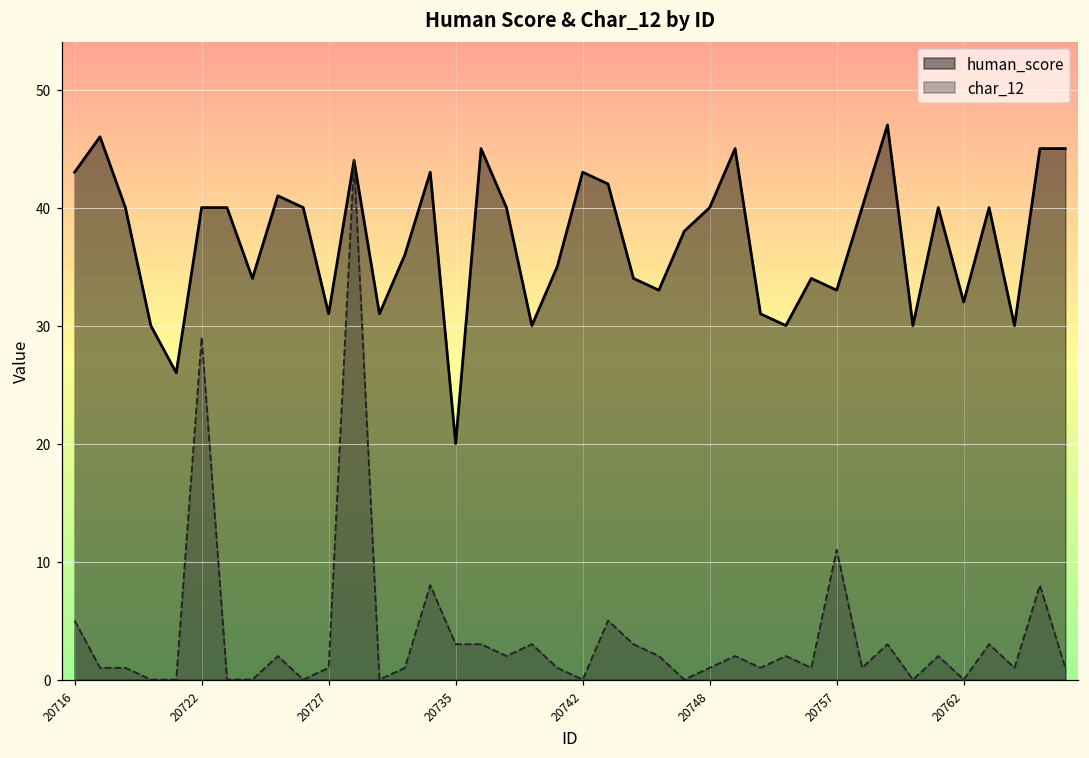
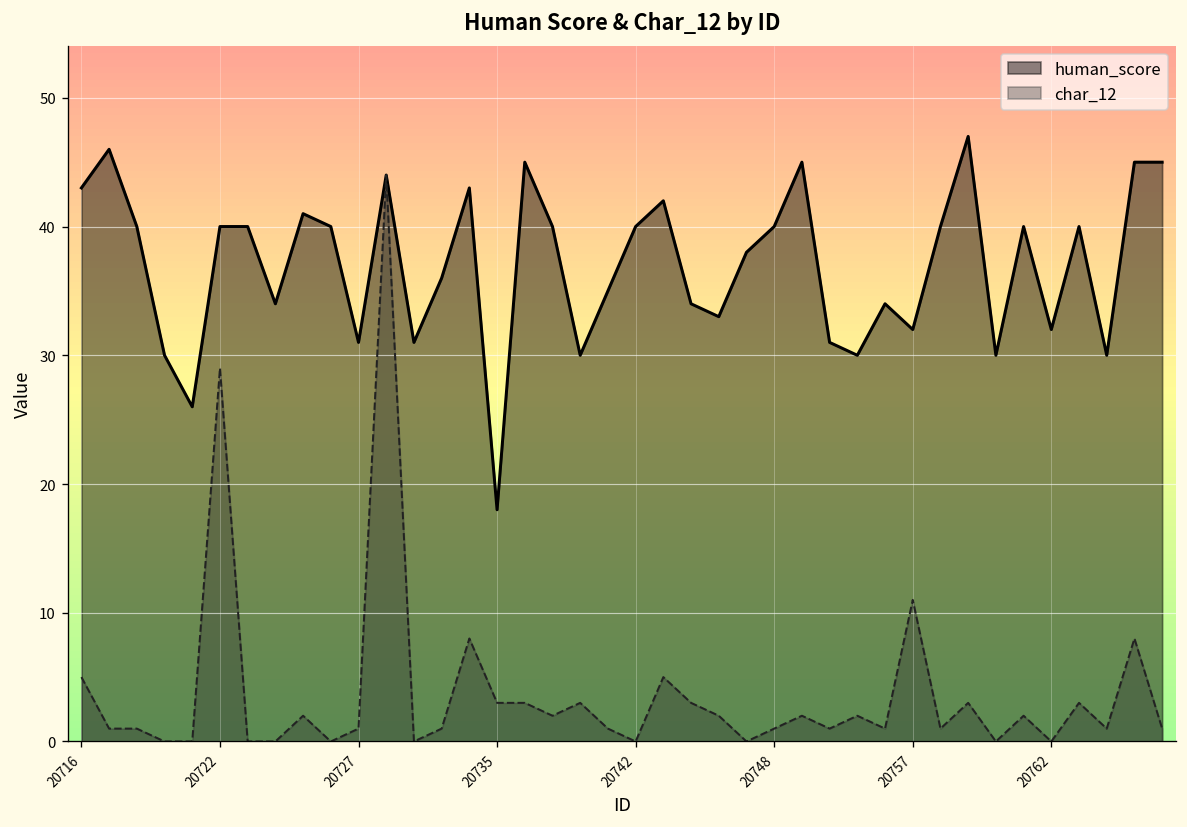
  {
    "human_score": {
      "20716": 43,
      "20722": 40,
      "20727": 31,
-     "20735": 20,
-     "20742": 43,
+     "20735": 18,
+     "20742": 40,
      "20748": 40,
-     "20757": 33,
+     "20757": 32,
      "20762": 32
    },
    "char_12": {
      "20716": 5,
      "20722": 29,
      "20727": 1,
      "20735": 3,
      "20742": 0,
      "20748": 1,
      "20757": 11,
      "20762": 0
    }
  }
